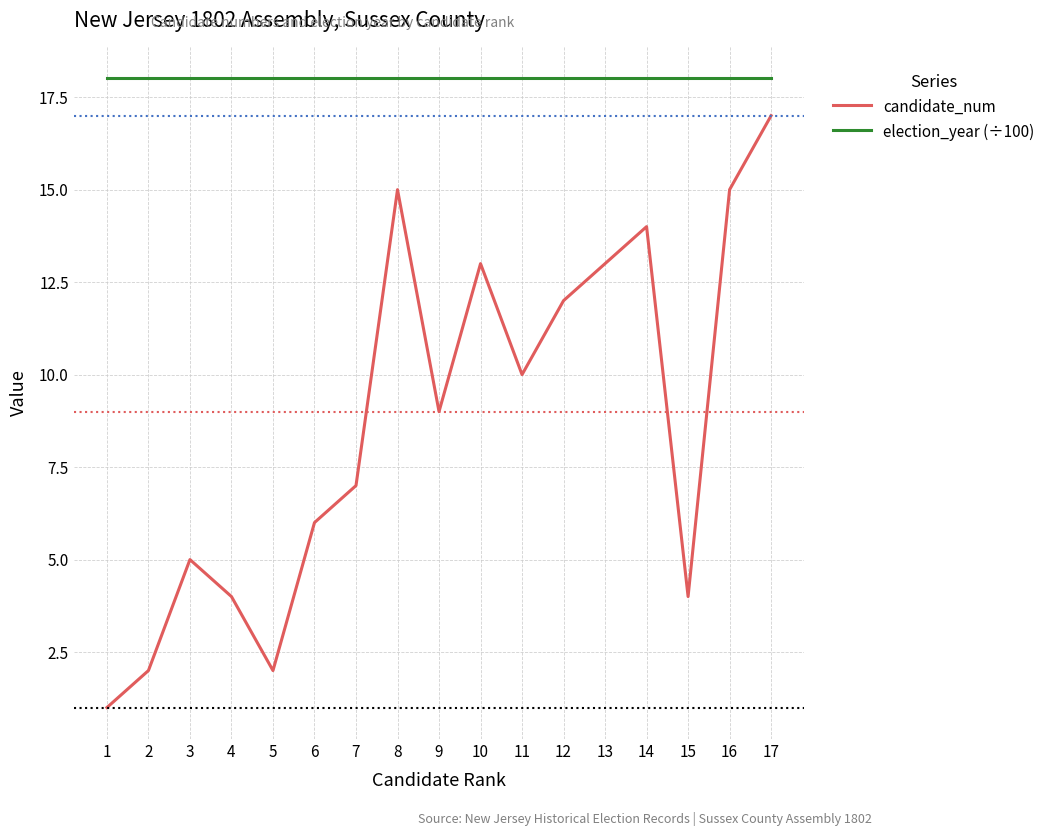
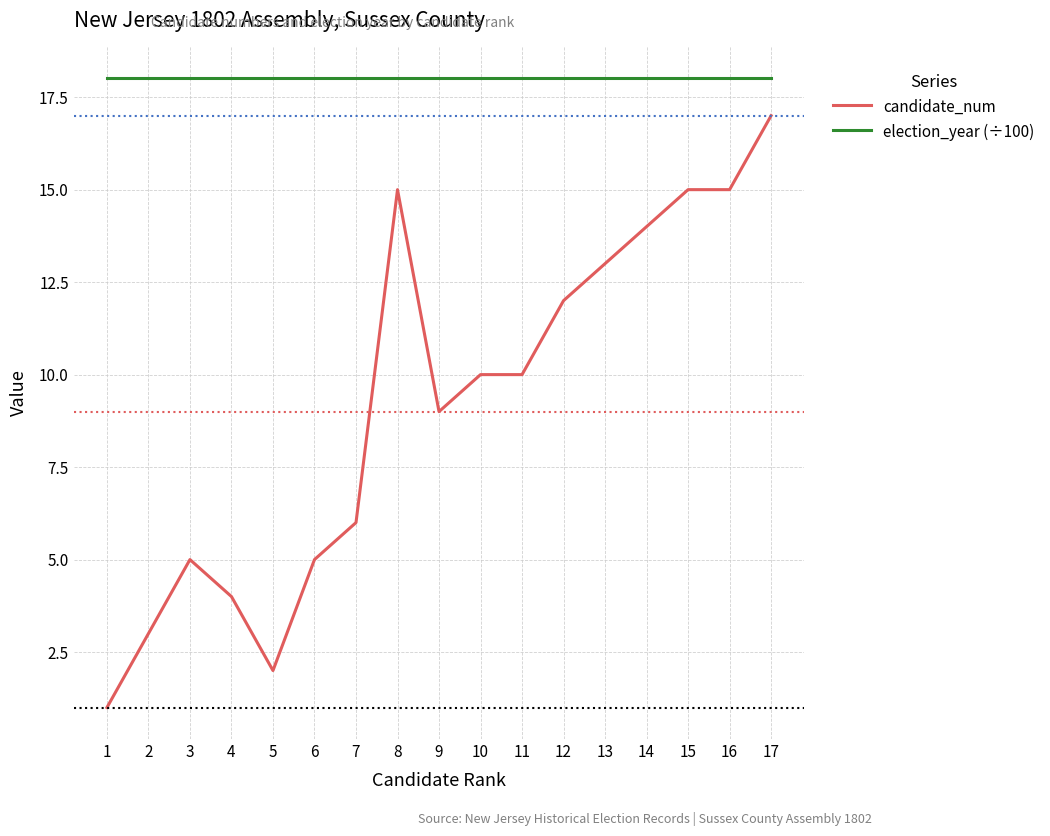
  {
    "candidate_num": {
      "1": 1,
-     "2": 2,
+     "2": 3,
      "3": 5,
      "4": 4,
      "5": 2,
-     "6": 6,
-     "7": 7,
+     "6": 5,
+     "7": 6,
      "8": 15,
      "9": 9,
-     "10": 13,
+     "10": 10,
      "11": 10,
      "12": 12,
      "13": 13,
      "14": 14,
-     "15": 4,
+     "15": 15,
      "16": 15,
      "17": 17
    },
    "election_year (÷100)": {
      "1": 18,
      "2": 18,
      "3": 18,
      "4": 18,
      "5": 18,
      "6": 18,
      "7": 18,
      "8": 18,
      "9": 18,
      "10": 18,
      "11": 18,
      "12": 18,
      "13": 18,
      "14": 18,
      "15": 18,
      "16": 18,
      "17": 18
    }
  }
